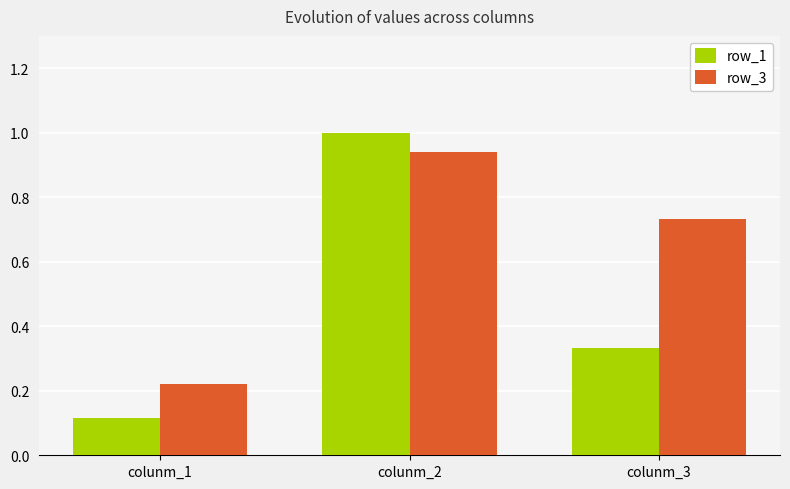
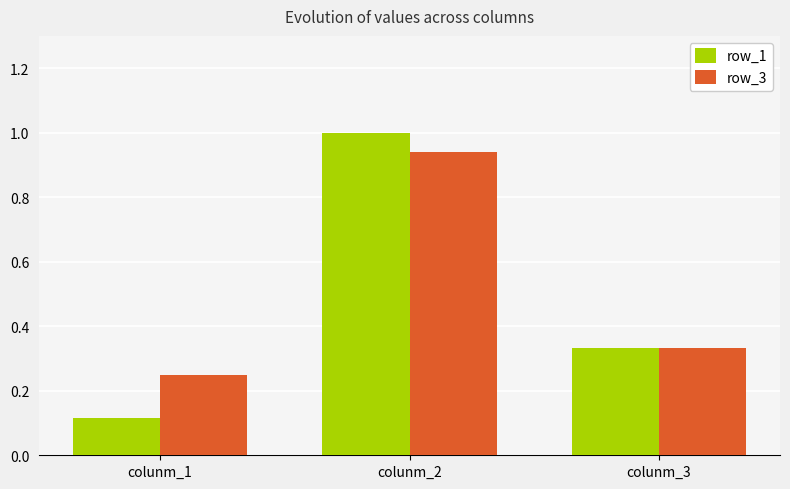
  {
    "row_1": {
      "colunm_1": 0.12,
      "colunm_2": 1.00,
      "colunm_3": 0.33
    },
    "row_3": {
-     "colunm_1": 0.22,
+     "colunm_1": 0.25,
      "colunm_2": 0.94,
-     "colunm_3": 0.73
+     "colunm_3": 0.33
    }
  }
